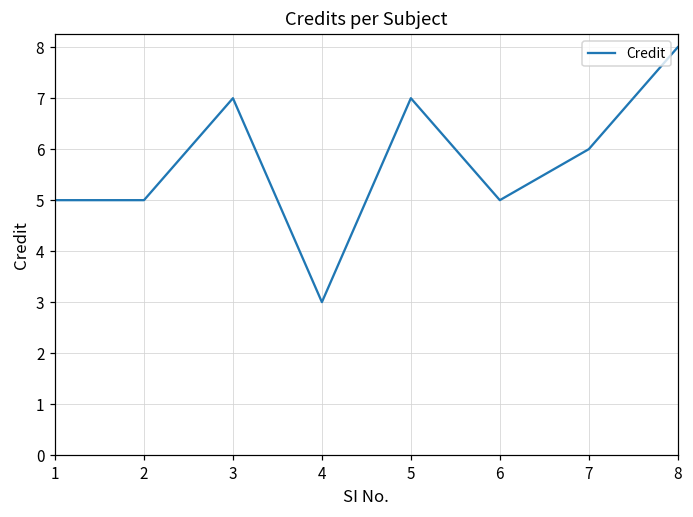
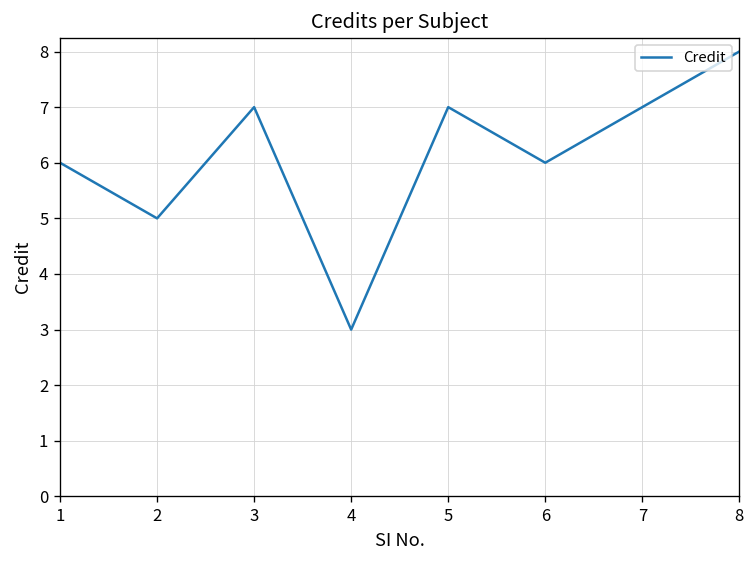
  {
-   "1": 5,
+   "1": 6,
    "2": 5,
    "3": 7,
    "4": 3,
    "5": 7,
-   "6": 5,
-   "7": 6,
+   "6": 6,
+   "7": 7,
    "8": 8
  }
